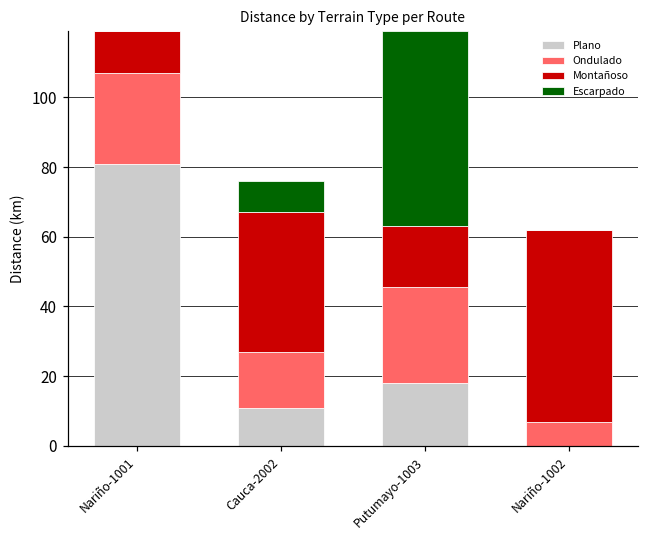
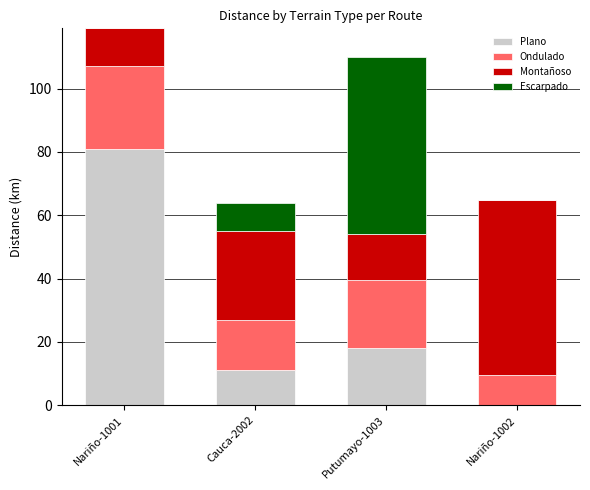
  {
    "Plano": {
      "Nariño-1001": 81,
      "Cauca-2002": 11,
      "Putumayo-1003": 18,
      "Nariño-1002": 0
    },
    "Ondulado": {
      "Nariño-1001": 26,
      "Cauca-2002": 16,
-     "Putumayo-1003": 28,
-     "Nariño-1002": 7
+     "Putumayo-1003": 22,
+     "Nariño-1002": 10
    },
    "Montañoso": {
      "Nariño-1001": 12,
-     "Cauca-2002": 40,
-     "Putumayo-1003": 18,
+     "Cauca-2002": 28,
+     "Putumayo-1003": 15,
      "Nariño-1002": 55
    },
    "Escarpado": {
      "Nariño-1001": 0,
      "Cauca-2002": 9,
      "Putumayo-1003": 56,
      "Nariño-1002": 0
    }
  }
